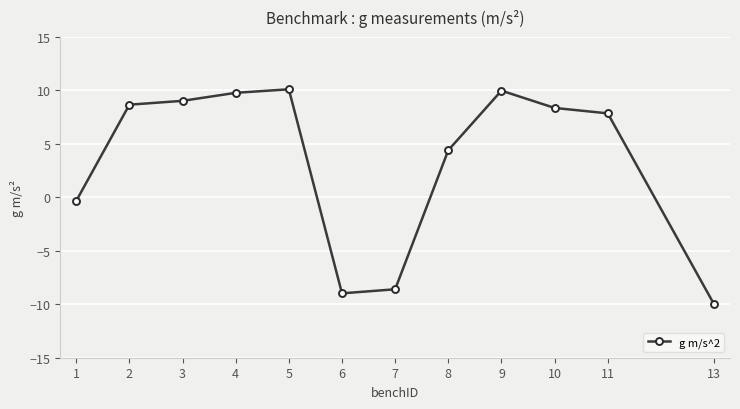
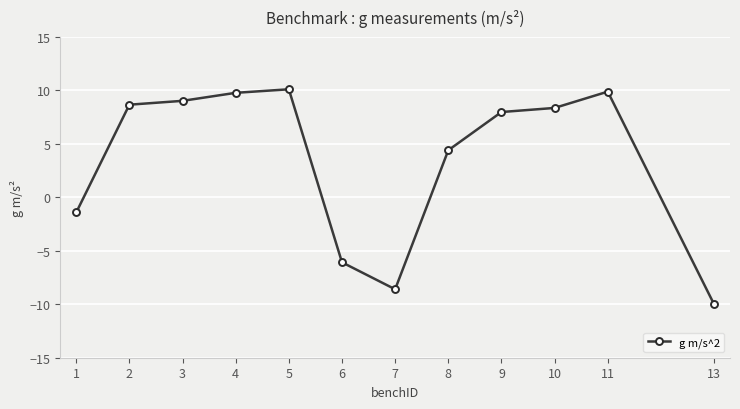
  {
-   "1": -0.3,
+   "1": -1.4,
    "2": 8.7,
    "3": 9.0,
    "4": 9.8,
    "5": 10.1,
-   "6": -9.0,
+   "6": -6.1,
    "7": -8.6,
    "8": 4.4,
-   "9": 10.0,
+   "9": 8.0,
    "10": 8.4,
-   "11": 7.9,
+   "11": 9.9,
    "13": -10.0
  }
